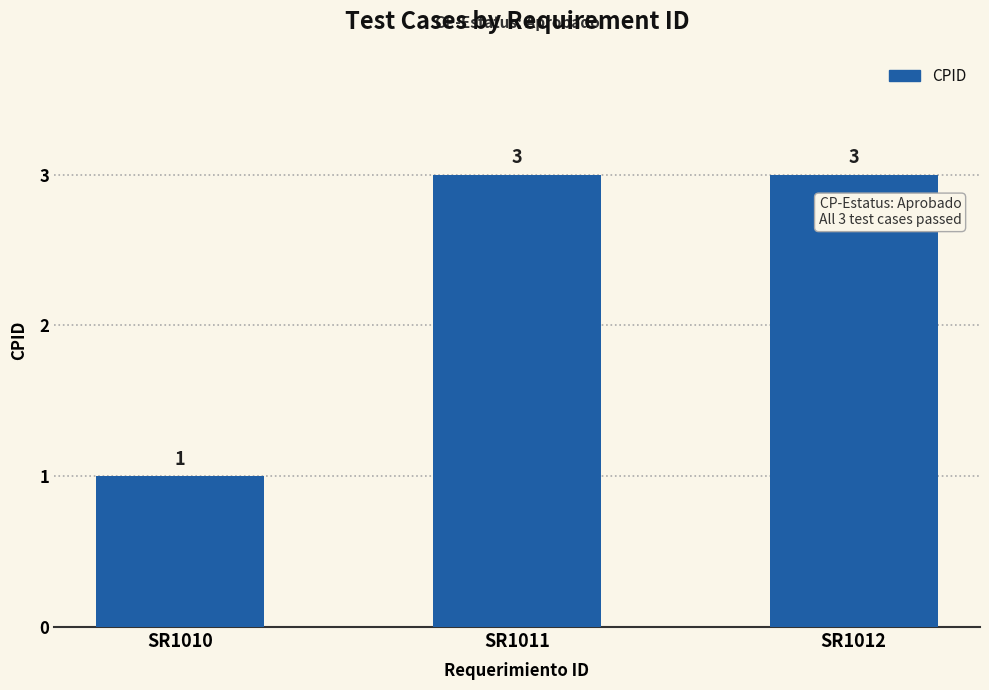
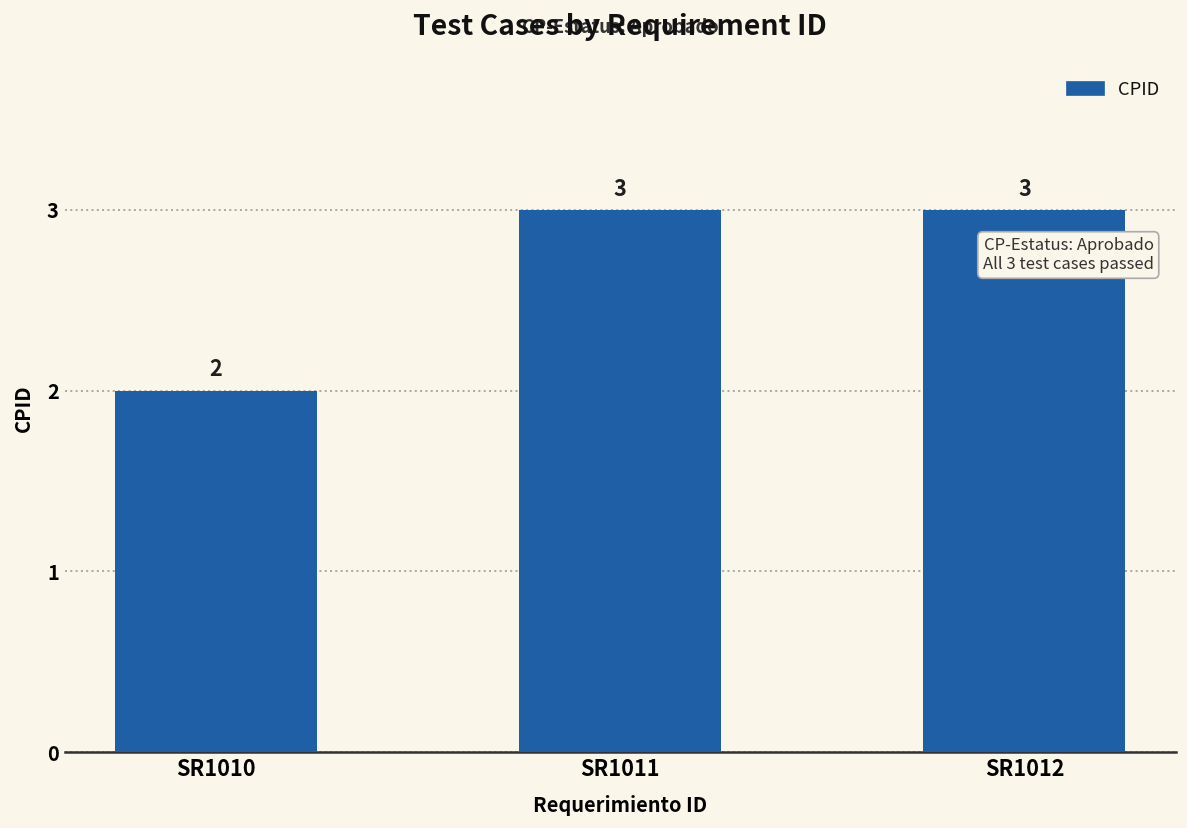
  {
-   "SR1010": 1,
+   "SR1010": 2,
    "SR1011": 3,
    "SR1012": 3
  }
